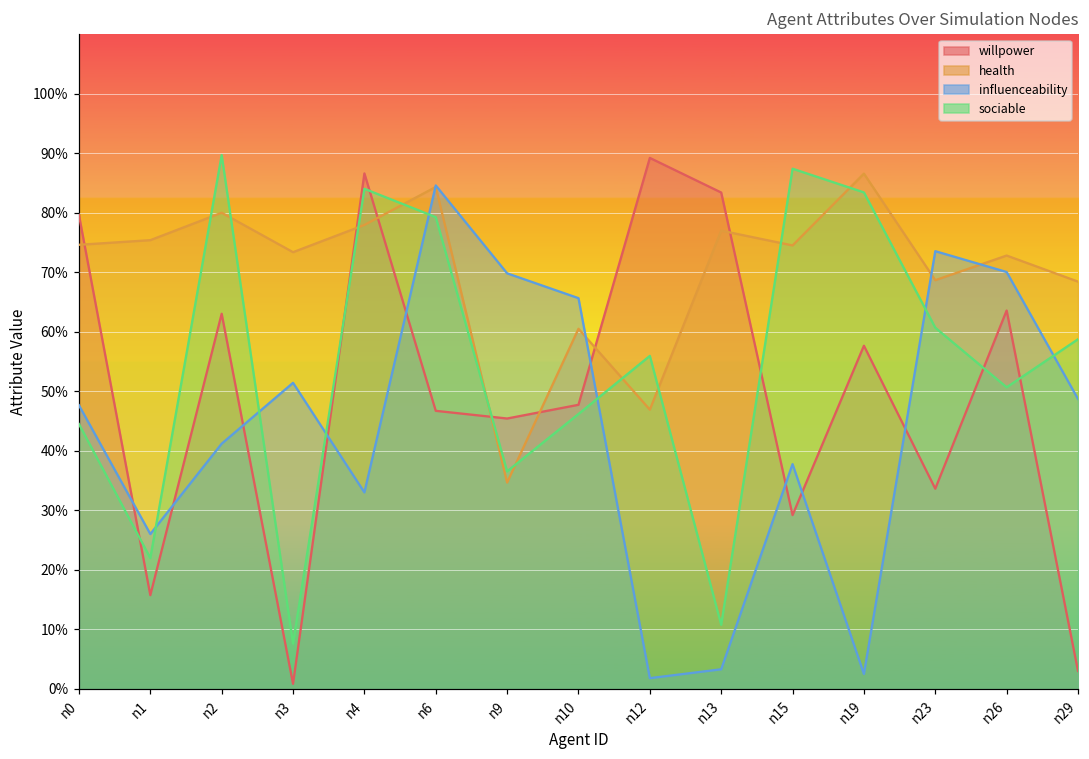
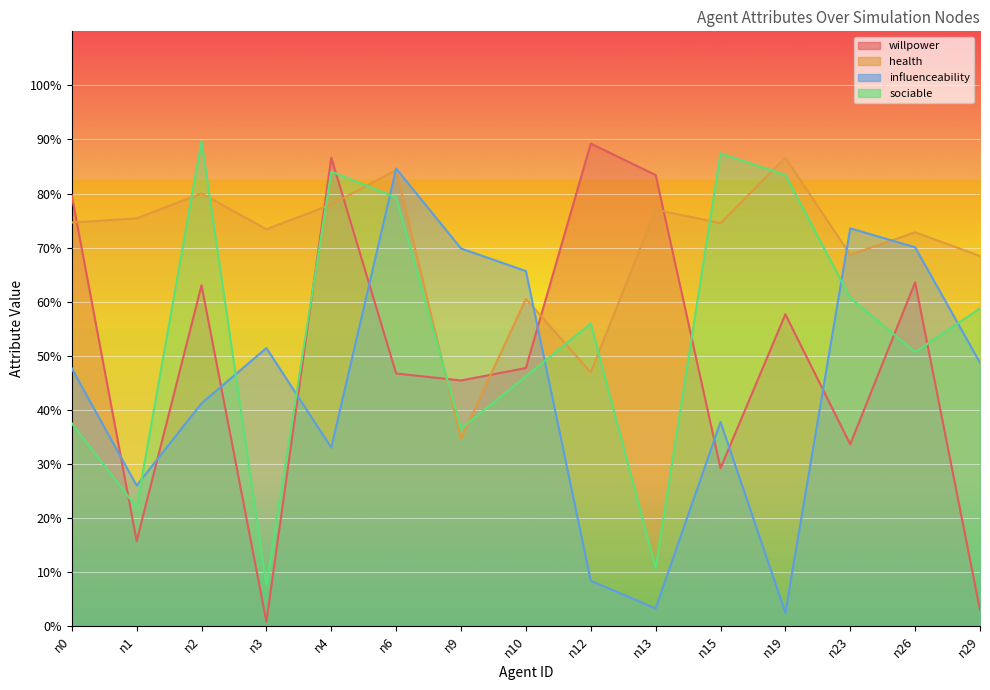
  {
    "influenceability": {
      "n0": "48%",
      "n1": "26%",
      "n2": "41%",
      "n3": "51%",
      "n4": "33%",
      "n9": "70%",
      "n10": "66%",
-     "n12": "2%",
+     "n12": "8%",
      "n13": "3%",
      "n15": "38%",
      "n19": "3%",
      "n23": "74%",
      "n26": "70%",
      "n29": "49%"
    },
    "sociable": {
-     "n0": "45%",
+     "n0": "38%",
      "n1": "22%",
      "n2": "90%",
      "n3": "8%",
      "n4": "84%",
      "n6": "79%",
      "n9": "37%",
      "n10": "46%",
      "n12": "56%",
      "n13": "11%",
      "n15": "87%",
      "n19": "83%",
      "n23": "61%",
      "n26": "51%",
      "n29": "59%"
    }
  }
